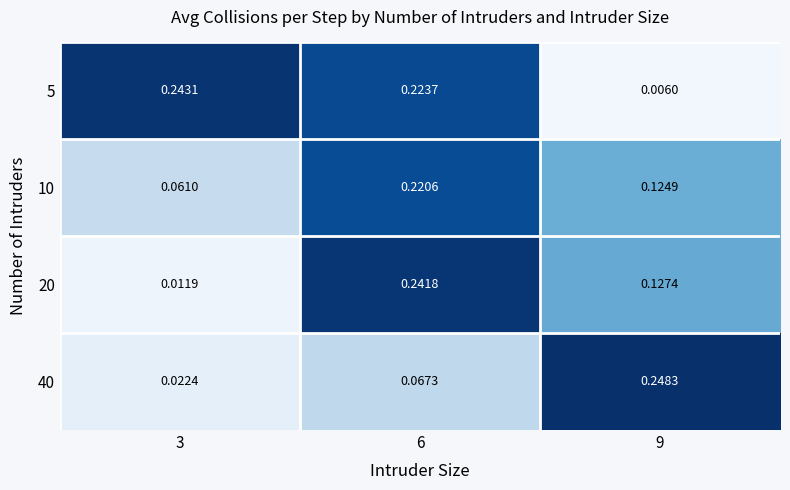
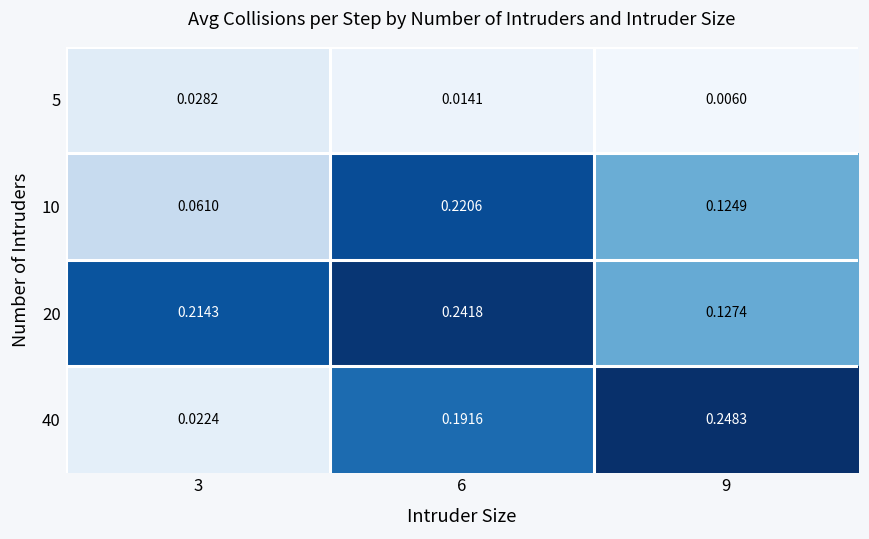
  {
    "5": {
-     "3": 0.2431,
-     "6": 0.2237,
+     "3": 0.0282,
+     "6": 0.0141,
      "9": 0.0060
    },
    "10": {
      "3": 0.0610,
      "6": 0.2206,
      "9": 0.1249
    },
    "20": {
-     "3": 0.0119,
+     "3": 0.2143,
      "6": 0.2418,
      "9": 0.1274
    },
    "40": {
      "3": 0.0224,
-     "6": 0.0673,
+     "6": 0.1916,
      "9": 0.2483
    }
  }
